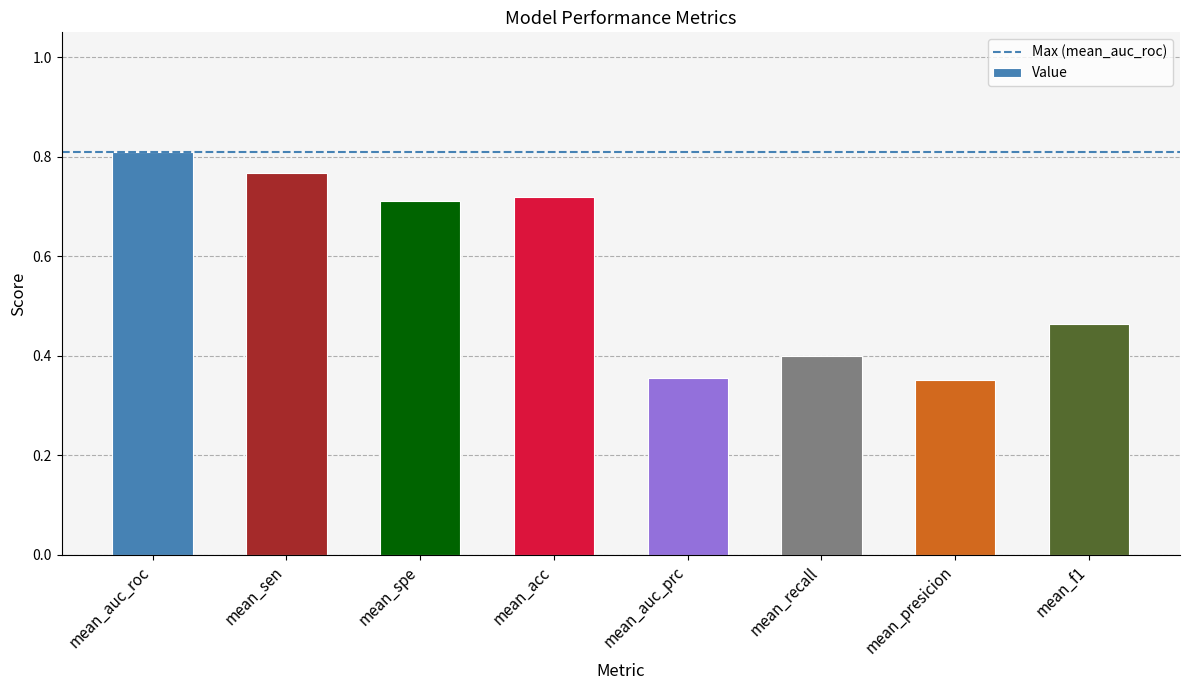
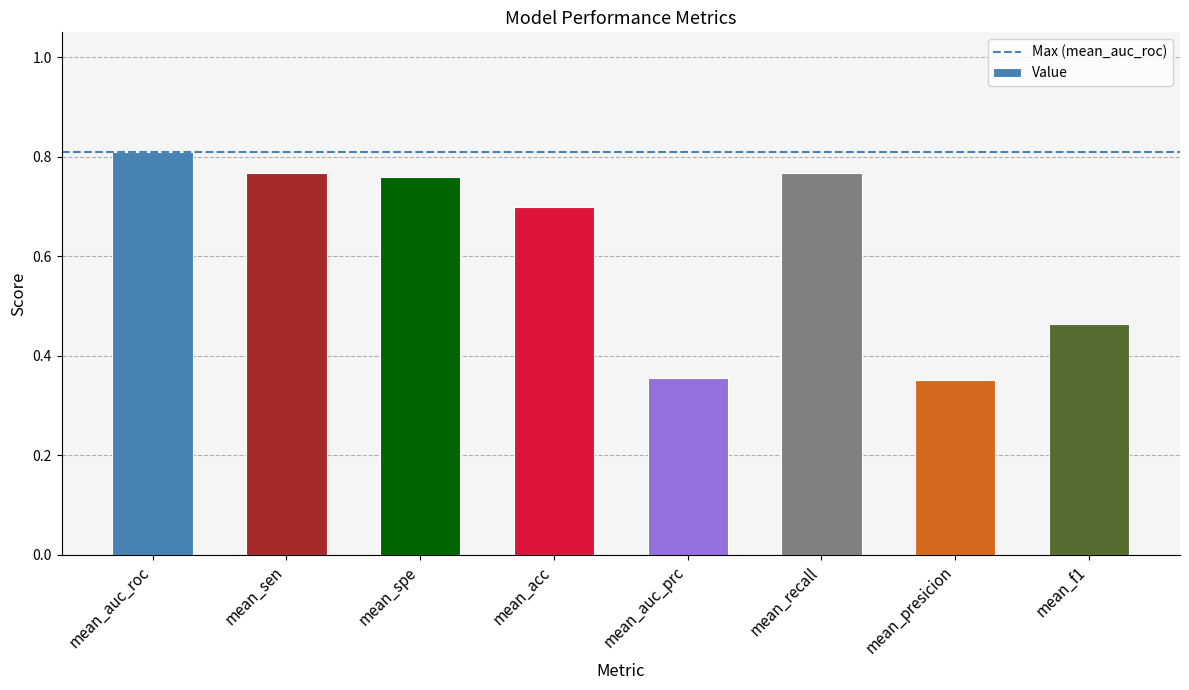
  {
    "mean_auc_roc": 0.81,
    "mean_sen": 0.77,
-   "mean_spe": 0.71,
-   "mean_acc": 0.72,
+   "mean_spe": 0.76,
+   "mean_acc": 0.70,
    "mean_auc_prc": 0.36,
-   "mean_recall": 0.40,
+   "mean_recall": 0.77,
    "mean_presicion": 0.35,
    "mean_f1": 0.46
  }
